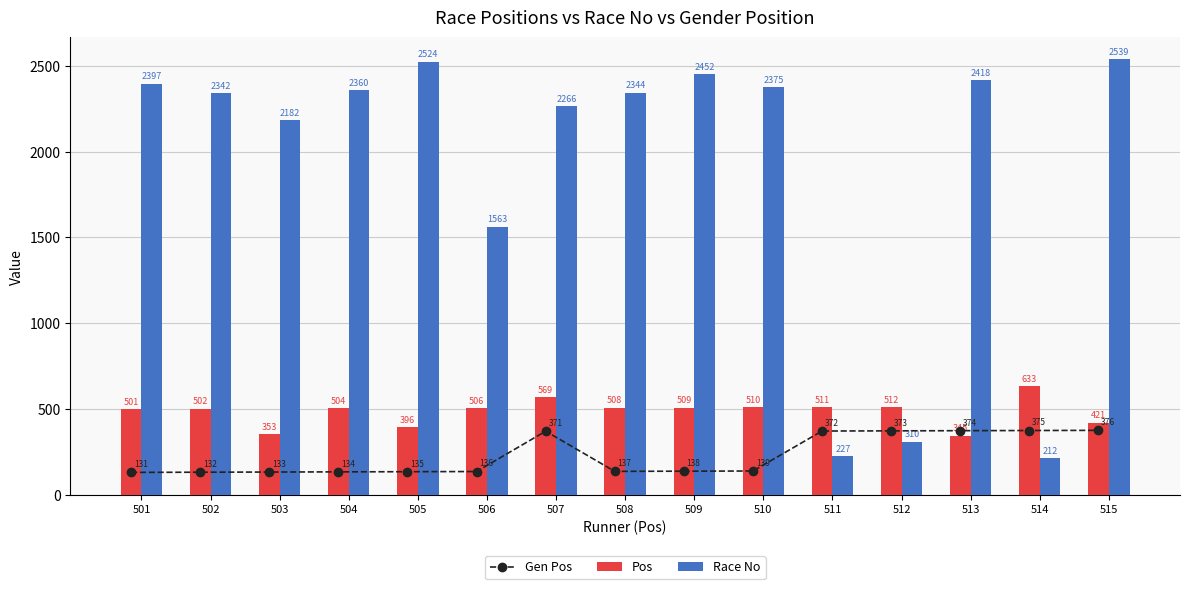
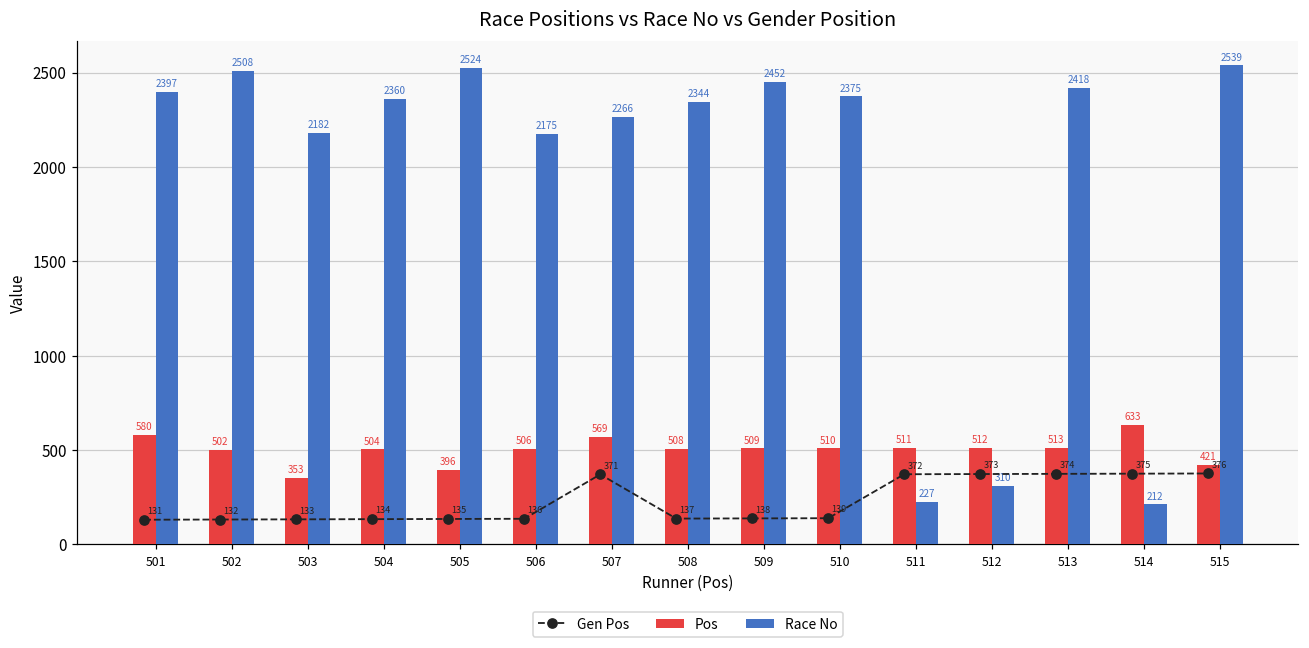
  {
    "Pos": {
-     "501": 501,
+     "501": 580,
      "502": 502,
      "503": 353,
      "504": 504,
      "505": 396,
      "506": 506,
      "507": 569,
      "508": 508,
      "509": 509,
      "510": 510,
      "511": 511,
      "512": 512,
-     "513": 345,
+     "513": 513,
      "514": 633,
      "515": 421
    },
    "Race No": {
      "501": 2397,
-     "502": 2342,
+     "502": 2508,
      "503": 2182,
      "504": 2360,
      "505": 2524,
-     "506": 1563,
+     "506": 2175,
      "507": 2266,
      "508": 2344,
      "509": 2452,
      "510": 2375,
      "511": 227,
      "512": 310,
      "513": 2418,
      "514": 212,
      "515": 2539
    }
  }
